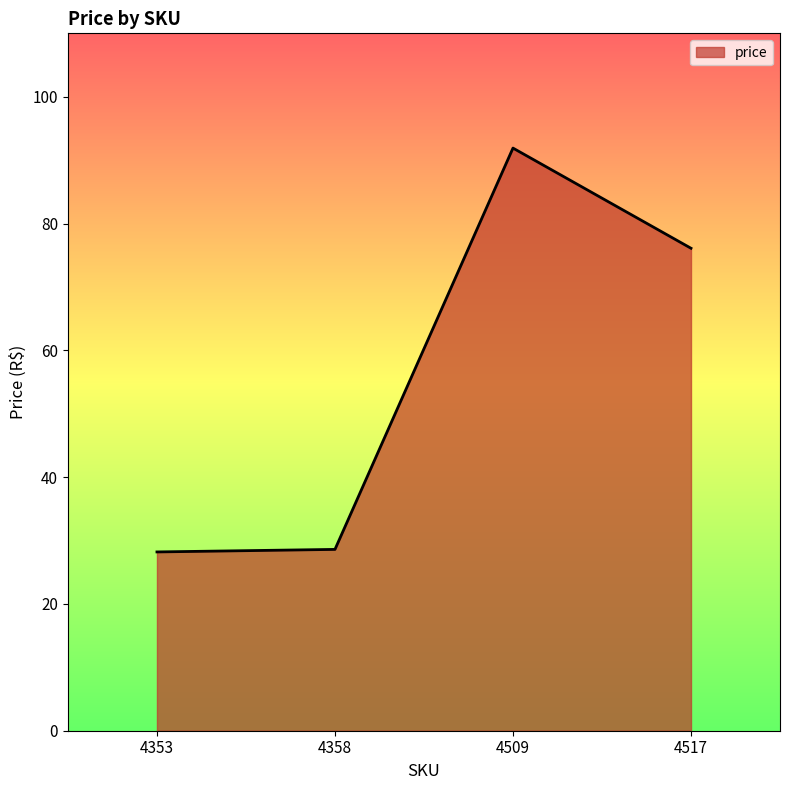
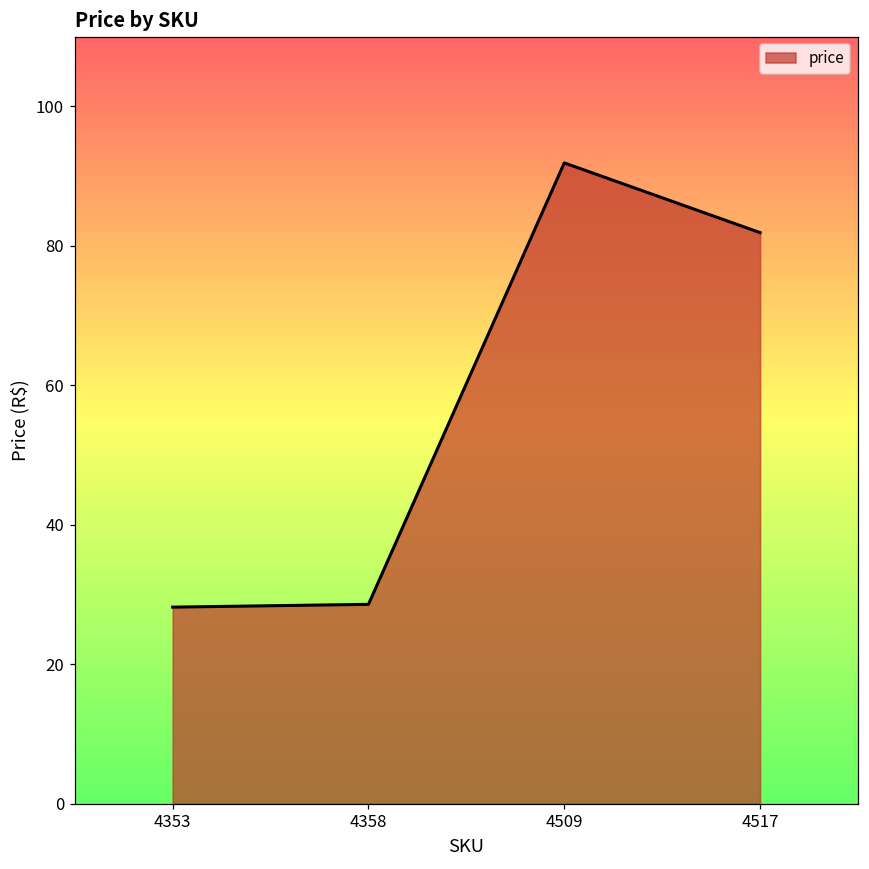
  {
    "4353": 28,
    "4358": 29,
    "4509": 92,
-   "4517": 76
+   "4517": 82
  }
